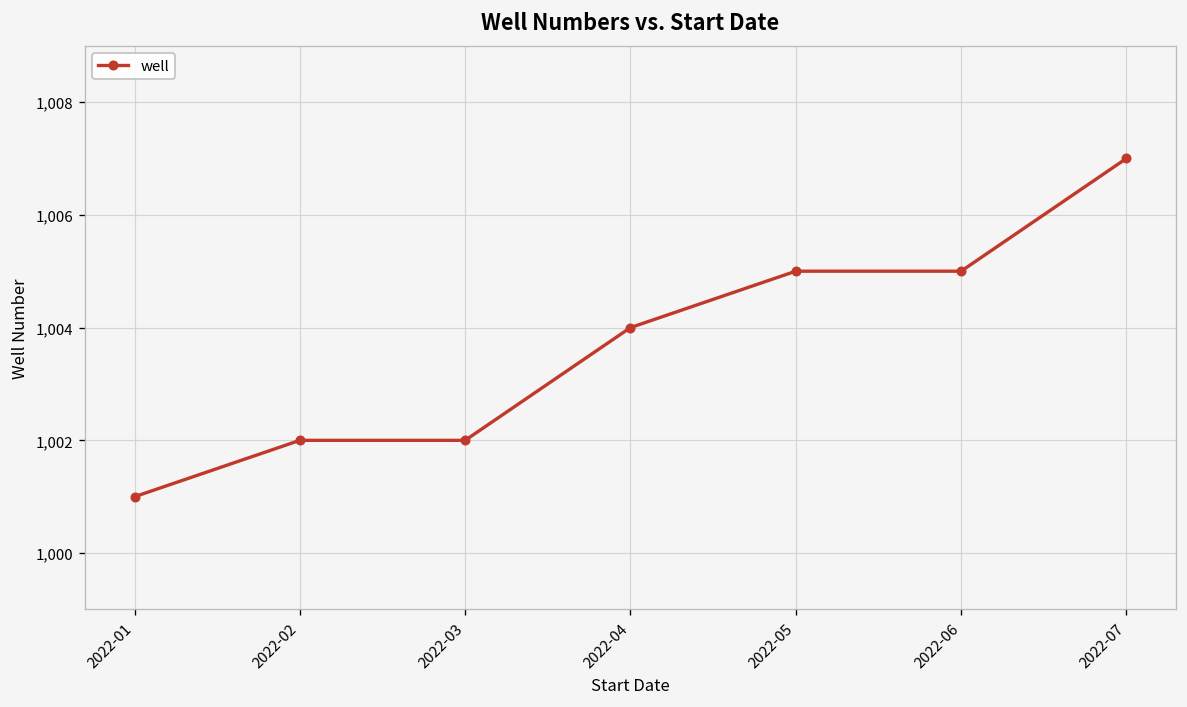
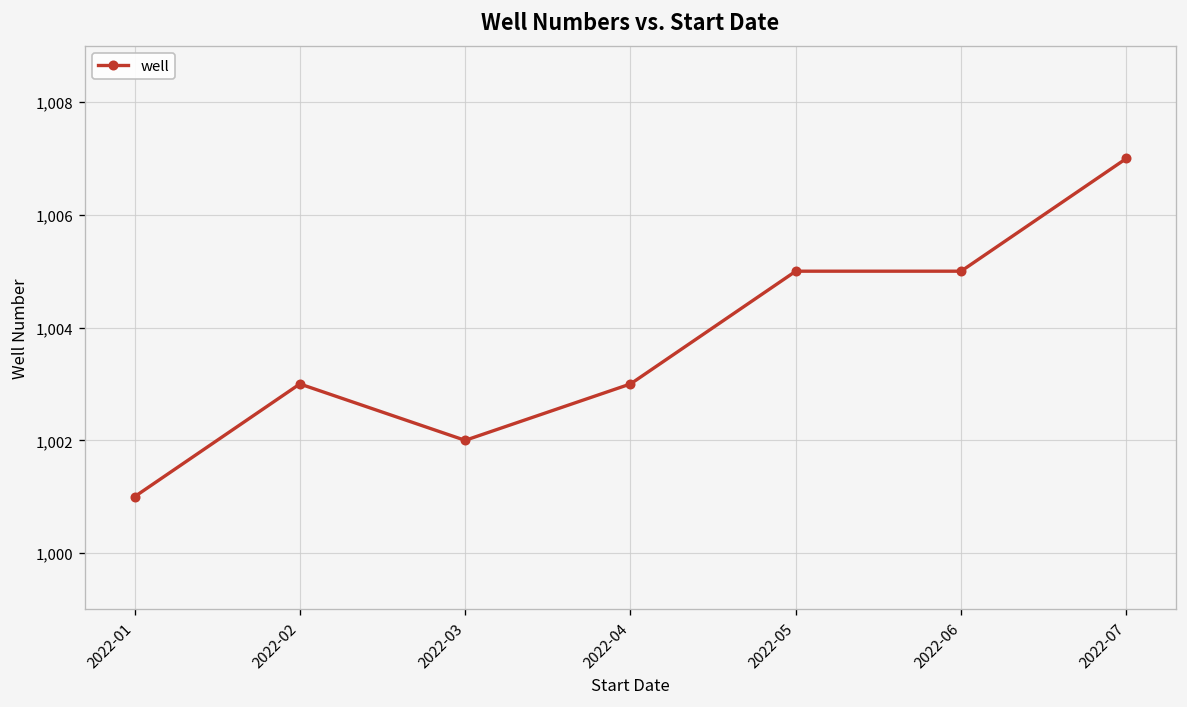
  {
    "2022-01": "1,001",
-   "2022-02": "1,002",
+   "2022-02": "1,003",
    "2022-03": "1,002",
-   "2022-04": "1,004",
+   "2022-04": "1,003",
    "2022-05": "1,005",
    "2022-06": "1,005",
    "2022-07": "1,007"
  }
